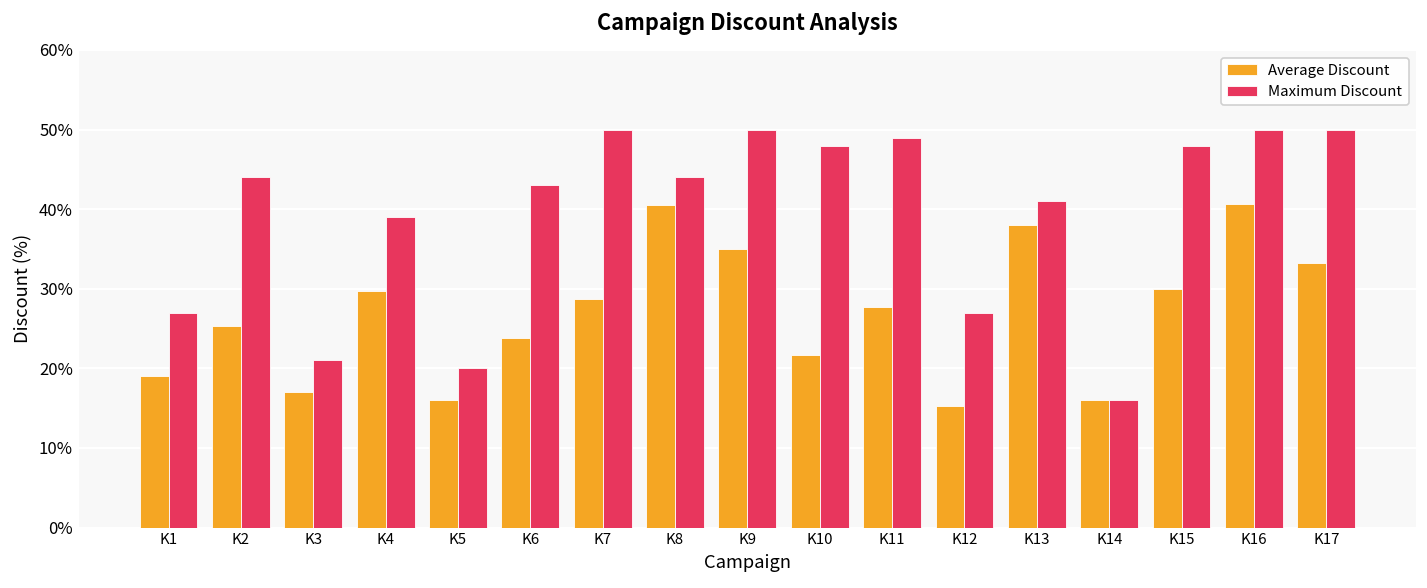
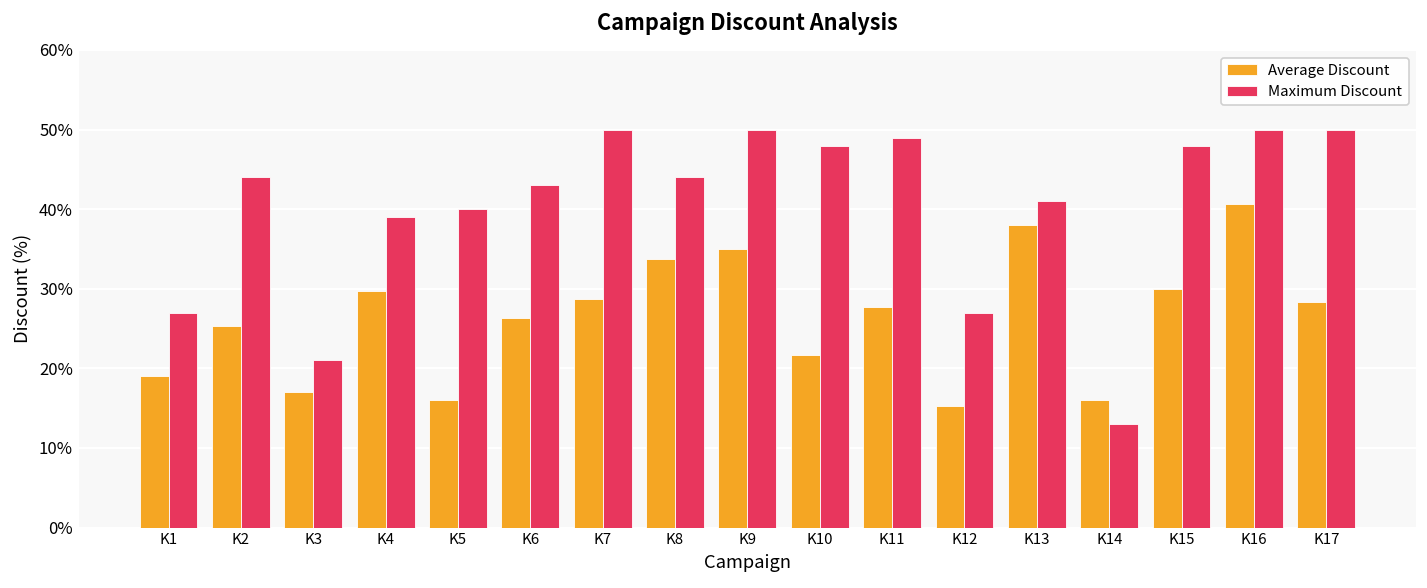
  {
    "Average Discount": {
      "K1": "19%",
      "K2": "25%",
      "K3": "17%",
      "K4": "30%",
      "K5": "16%",
-     "K6": "24%",
+     "K6": "26%",
      "K7": "29%",
-     "K8": "41%",
+     "K8": "34%",
      "K9": "35%",
      "K10": "22%",
      "K11": "28%",
      "K12": "15%",
      "K13": "38%",
      "K14": "16%",
      "K15": "30%",
      "K16": "41%",
-     "K17": "33%"
+     "K17": "28%"
    },
    "Maximum Discount": {
      "K1": "27%",
      "K2": "44%",
      "K3": "21%",
      "K4": "39%",
-     "K5": "20%",
+     "K5": "40%",
      "K6": "43%",
      "K7": "50%",
      "K8": "44%",
      "K9": "50%",
      "K10": "48%",
      "K11": "49%",
      "K12": "27%",
      "K13": "41%",
-     "K14": "16%",
+     "K14": "13%",
      "K15": "48%",
      "K16": "50%",
      "K17": "50%"
    }
  }
